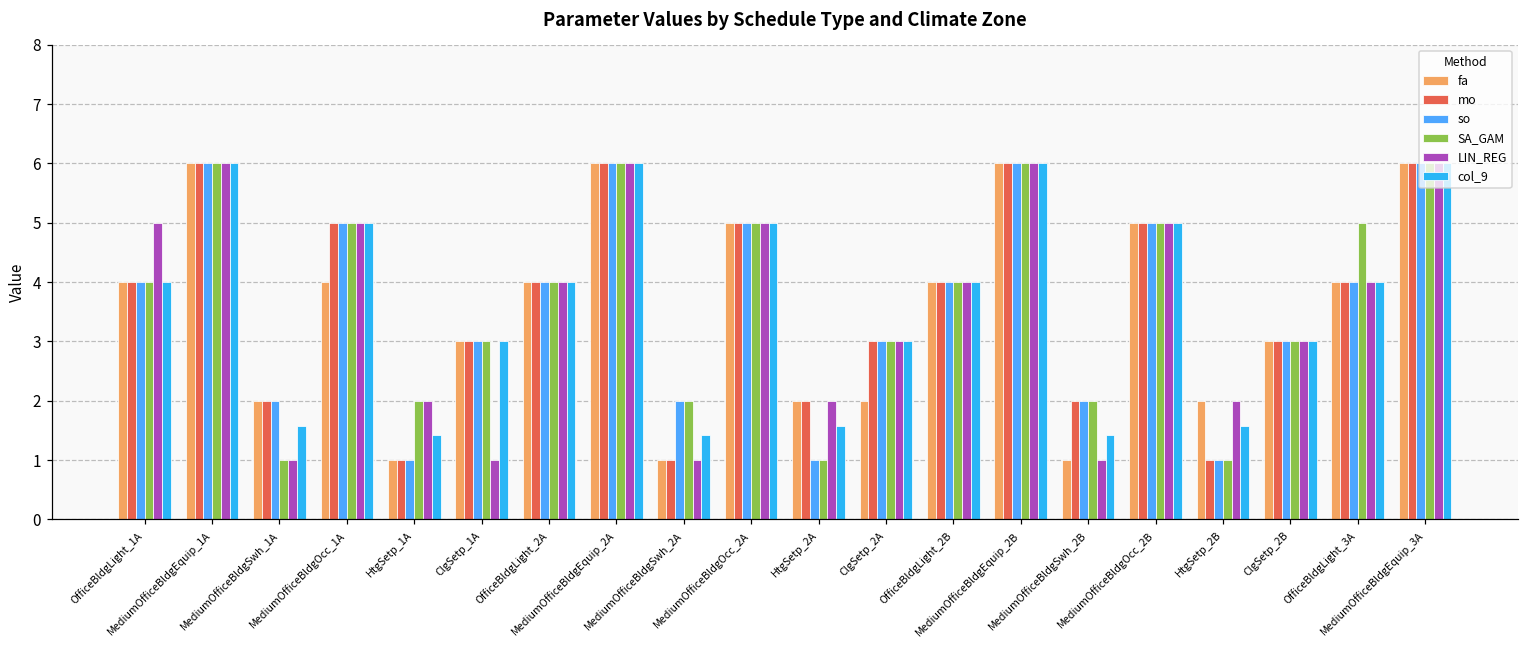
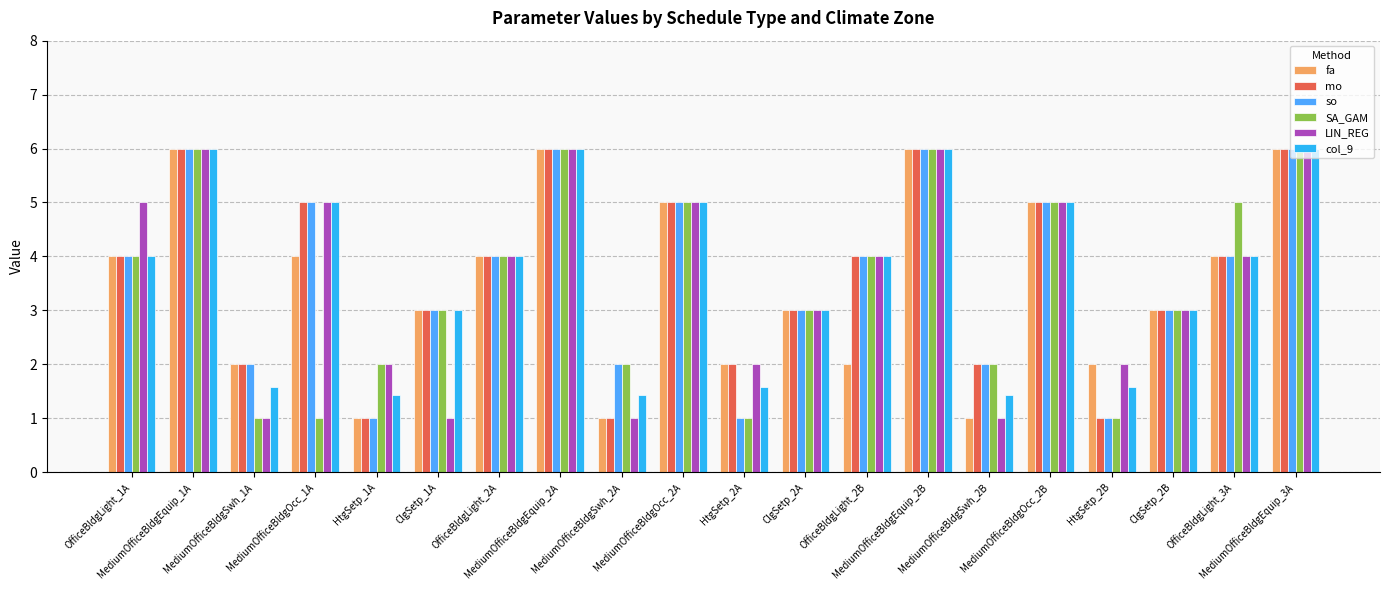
  {
    "fa": {
      "OfficeBldgLight_1A": 4,
      "MediumOfficeBldgEquip_1A": 6,
      "MediumOfficeBldgSwh_1A": 2,
      "MediumOfficeBldgOcc_1A": 4,
      "HtgSetp_1A": 1,
      "ClgSetp_1A": 3,
      "OfficeBldgLight_2A": 4,
      "MediumOfficeBldgEquip_2A": 6,
      "MediumOfficeBldgSwh_2A": 1,
      "MediumOfficeBldgOcc_2A": 5,
      "HtgSetp_2A": 2,
-     "ClgSetp_2A": 2,
-     "OfficeBldgLight_2B": 4,
+     "ClgSetp_2A": 3,
+     "OfficeBldgLight_2B": 2,
      "MediumOfficeBldgEquip_2B": 6,
      "MediumOfficeBldgSwh_2B": 1,
      "MediumOfficeBldgOcc_2B": 5,
      "HtgSetp_2B": 2,
      "ClgSetp_2B": 3,
      "OfficeBldgLight_3A": 4,
      "MediumOfficeBldgEquip_3A": 6
    },
    "mo": {
      "OfficeBldgLight_1A": 4,
      "MediumOfficeBldgEquip_1A": 6,
      "MediumOfficeBldgSwh_1A": 2,
      "MediumOfficeBldgOcc_1A": 5,
      "HtgSetp_1A": 1,
      "ClgSetp_1A": 3,
      "OfficeBldgLight_2A": 4,
      "MediumOfficeBldgEquip_2A": 6,
      "MediumOfficeBldgSwh_2A": 1,
      "MediumOfficeBldgOcc_2A": 5,
      "HtgSetp_2A": 2,
      "ClgSetp_2A": 3,
      "OfficeBldgLight_2B": 4,
      "MediumOfficeBldgEquip_2B": 6,
      "MediumOfficeBldgSwh_2B": 2,
      "MediumOfficeBldgOcc_2B": 5,
      "HtgSetp_2B": 1,
      "ClgSetp_2B": 3,
      "OfficeBldgLight_3A": 4,
      "MediumOfficeBldgEquip_3A": 6
    },
    "SA_GAM": {
      "OfficeBldgLight_1A": 4,
      "MediumOfficeBldgEquip_1A": 6,
      "MediumOfficeBldgSwh_1A": 1,
-     "MediumOfficeBldgOcc_1A": 5,
+     "MediumOfficeBldgOcc_1A": 1,
      "HtgSetp_1A": 2,
      "ClgSetp_1A": 3,
      "OfficeBldgLight_2A": 4,
      "MediumOfficeBldgEquip_2A": 6,
      "MediumOfficeBldgSwh_2A": 2,
      "MediumOfficeBldgOcc_2A": 5,
      "HtgSetp_2A": 1,
      "ClgSetp_2A": 3,
      "OfficeBldgLight_2B": 4,
      "MediumOfficeBldgEquip_2B": 6,
      "MediumOfficeBldgSwh_2B": 2,
      "MediumOfficeBldgOcc_2B": 5,
      "HtgSetp_2B": 1,
      "ClgSetp_2B": 3,
      "OfficeBldgLight_3A": 5
    },
    "LIN_REG": {
      "OfficeBldgLight_1A": 5,
      "MediumOfficeBldgEquip_1A": 6,
      "MediumOfficeBldgSwh_1A": 1,
      "MediumOfficeBldgOcc_1A": 5,
      "HtgSetp_1A": 2,
      "ClgSetp_1A": 1,
      "OfficeBldgLight_2A": 4,
      "MediumOfficeBldgEquip_2A": 6,
      "MediumOfficeBldgSwh_2A": 1,
      "MediumOfficeBldgOcc_2A": 5,
      "HtgSetp_2A": 2,
      "ClgSetp_2A": 3,
      "OfficeBldgLight_2B": 4,
      "MediumOfficeBldgEquip_2B": 6,
      "MediumOfficeBldgSwh_2B": 1,
      "MediumOfficeBldgOcc_2B": 5,
      "HtgSetp_2B": 2,
      "ClgSetp_2B": 3,
      "OfficeBldgLight_3A": 4
    }
  }
